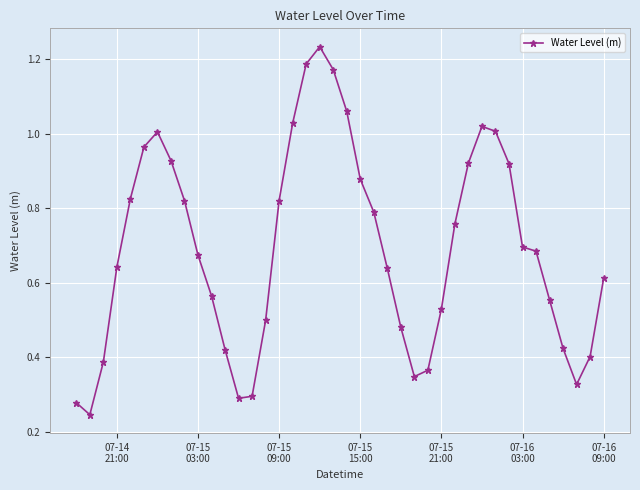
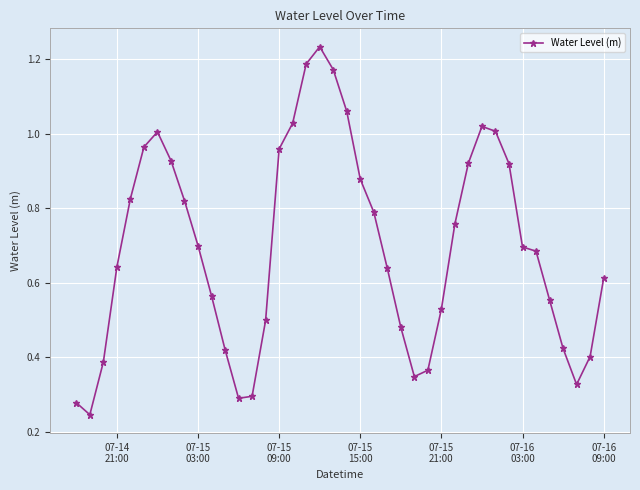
  {
    "07-14 21:00": 0.64,
-   "07-15 03:00": 0.67,
-   "07-15 09:00": 0.82,
+   "07-15 03:00": 0.70,
+   "07-15 09:00": 0.96,
    "07-15 15:00": 0.88,
    "07-15 21:00": 0.53,
    "07-16 03:00": 0.70,
    "07-16 09:00": 0.61
  }
